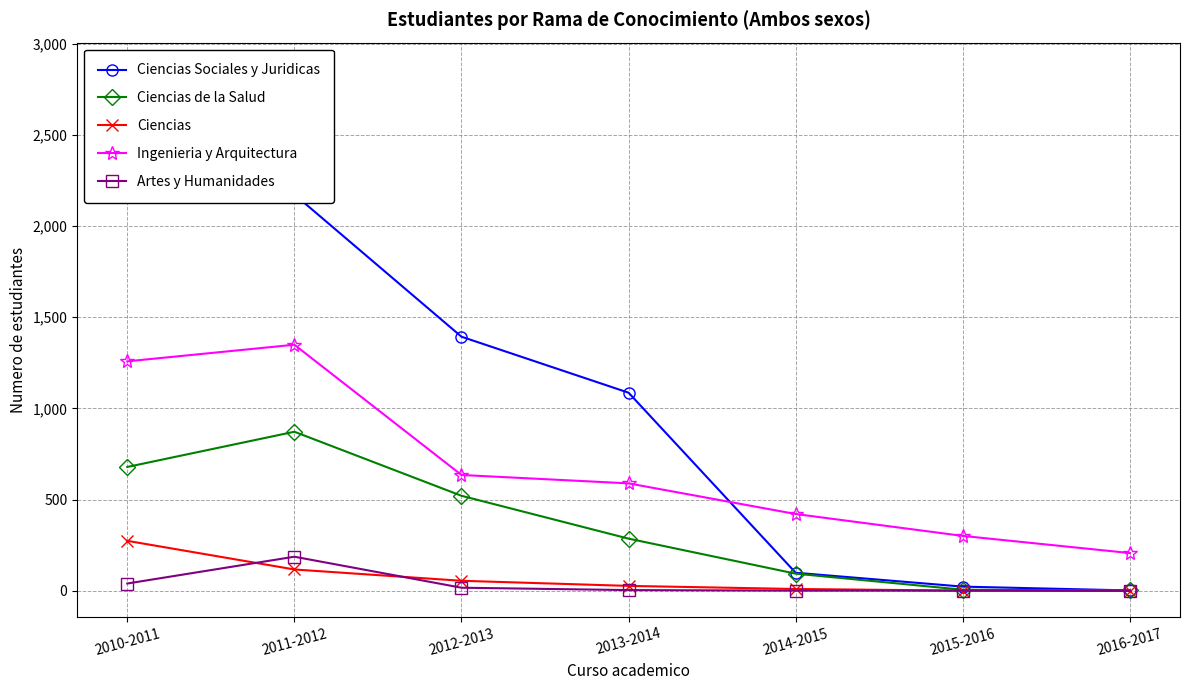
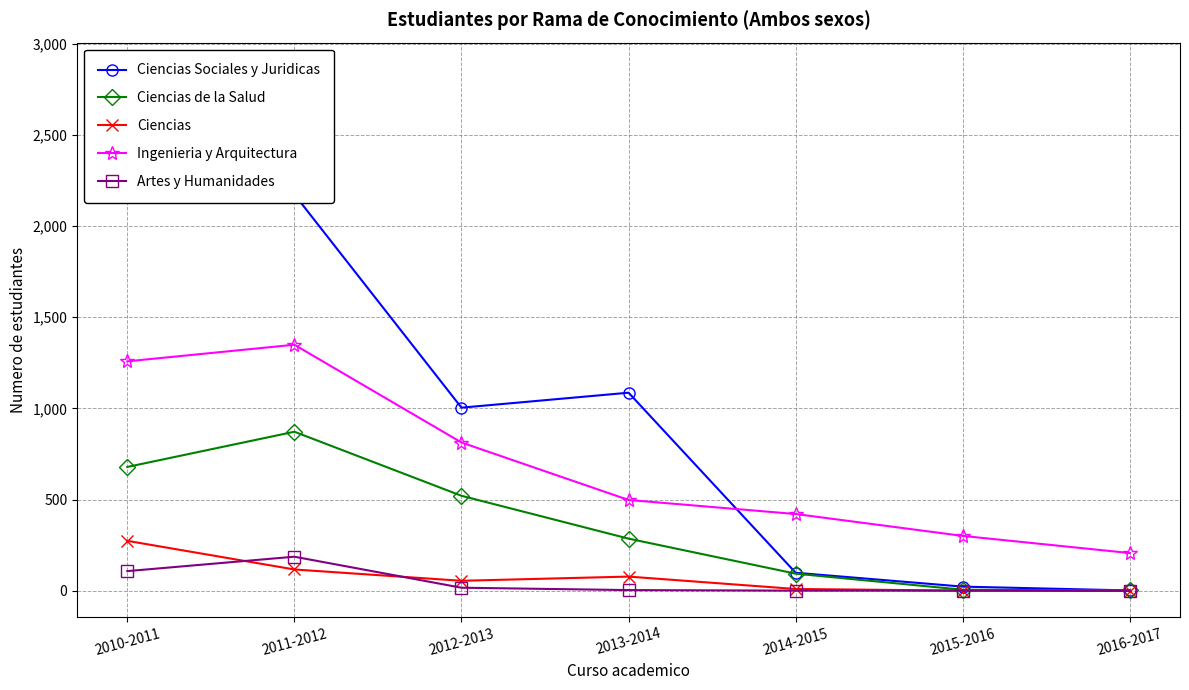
  {
    "Ciencias Sociales y Juridicas": {
-     "2012-2013": "1,390",
+     "2012-2013": "1,000",
      "2013-2014": "1,090",
      "2015-2016": "20"
    },
    "Ciencias de la Salud": {
      "2010-2011": "680",
      "2011-2012": "870",
      "2012-2013": "520",
      "2013-2014": "290"
    },
    "Ciencias": {
      "2010-2011": "270",
      "2011-2012": "120",
      "2012-2013": "60",
-     "2013-2014": "30"
+     "2013-2014": "80"
    },
    "Ingenieria y Arquitectura": {
      "2010-2011": "1,260",
      "2011-2012": "1,350",
-     "2012-2013": "640",
-     "2013-2014": "590",
+     "2012-2013": "810",
+     "2013-2014": "500",
      "2014-2015": "420",
      "2015-2016": "300",
      "2016-2017": "210"
    },
    "Artes y Humanidades": {
-     "2010-2011": "40",
+     "2010-2011": "110",
      "2011-2012": "190",
      "2012-2013": "20",
      "2013-2014": "0"
    }
  }
